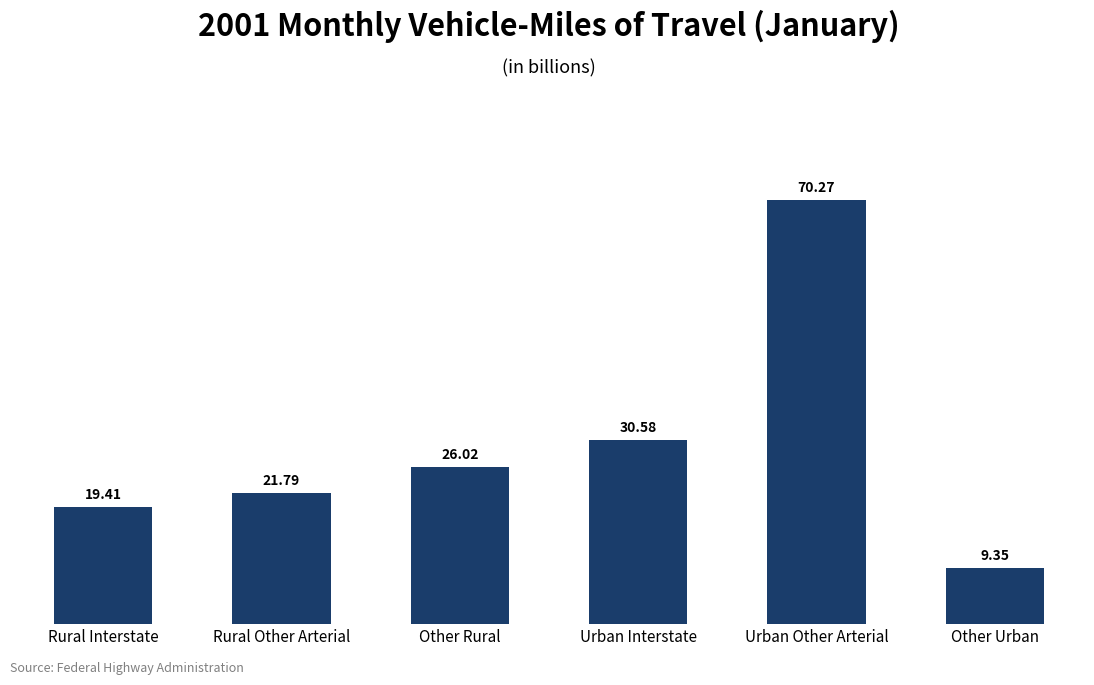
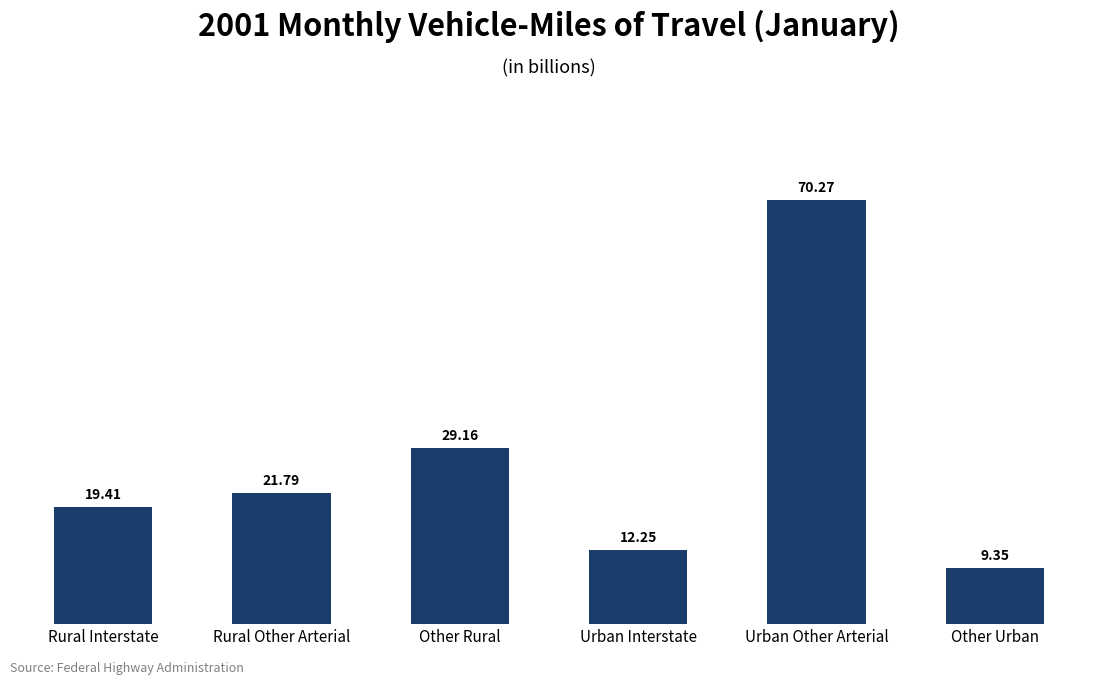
  {
    "Rural Interstate": 19.41,
    "Rural Other Arterial": 21.79,
-   "Other Rural": 26.02,
-   "Urban Interstate": 30.58,
+   "Other Rural": 29.16,
+   "Urban Interstate": 12.25,
    "Urban Other Arterial": 70.27,
    "Other Urban": 9.35
  }
